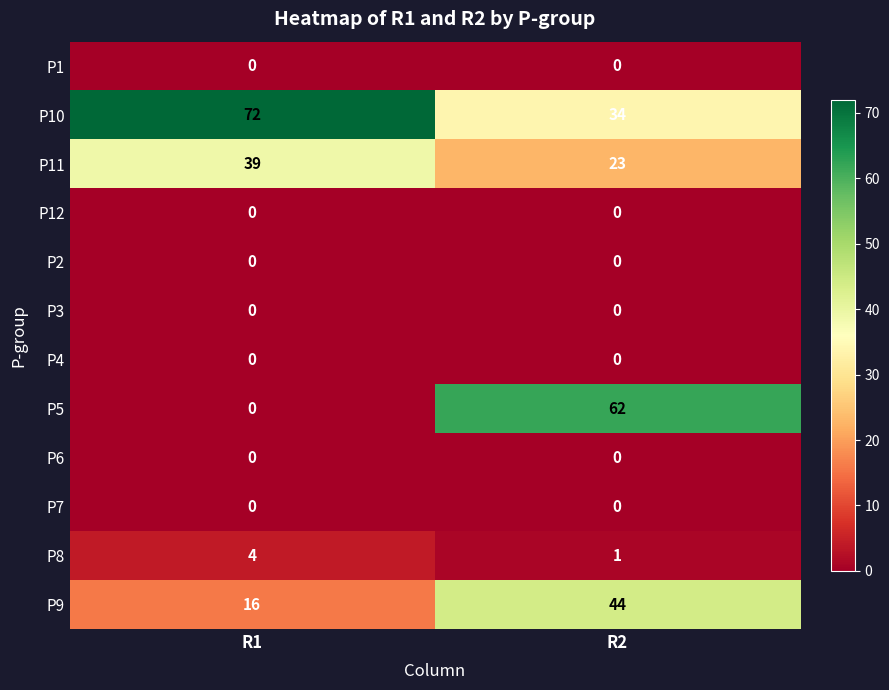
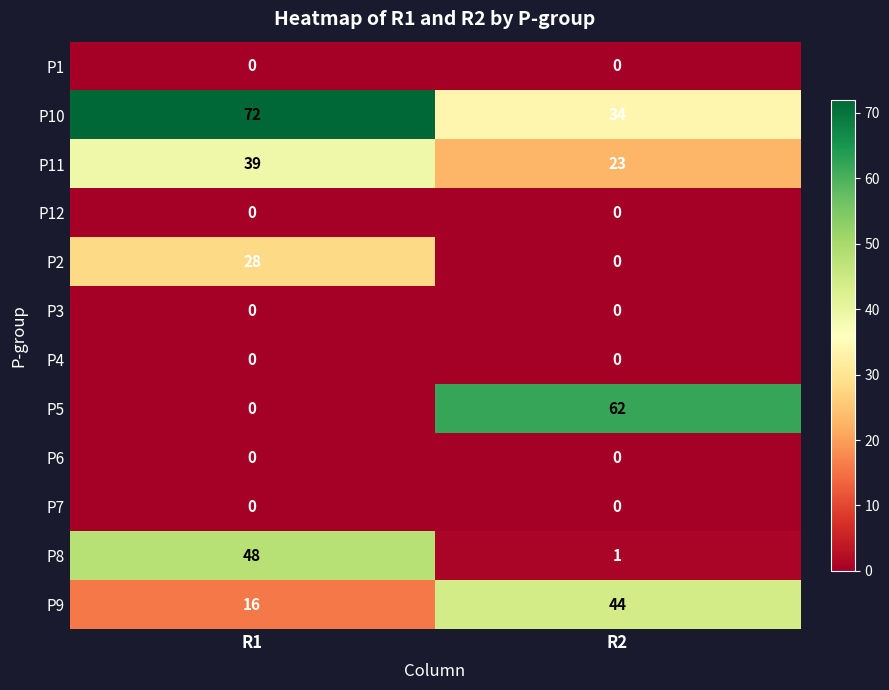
  {
    "P1": {
      "R1": 0,
      "R2": 0
    },
    "P10": {
      "R1": 72,
      "R2": 34
    },
    "P11": {
      "R1": 39,
      "R2": 23
    },
    "P12": {
      "R1": 0,
      "R2": 0
    },
    "P2": {
-     "R1": 0,
+     "R1": 28,
      "R2": 0
    },
    "P3": {
      "R1": 0,
      "R2": 0
    },
    "P4": {
      "R1": 0,
      "R2": 0
    },
    "P5": {
      "R1": 0,
      "R2": 62
    },
    "P6": {
      "R1": 0,
      "R2": 0
    },
    "P7": {
      "R1": 0,
      "R2": 0
    },
    "P8": {
-     "R1": 4,
+     "R1": 48,
      "R2": 1
    },
    "P9": {
      "R1": 16,
      "R2": 44
    }
  }
